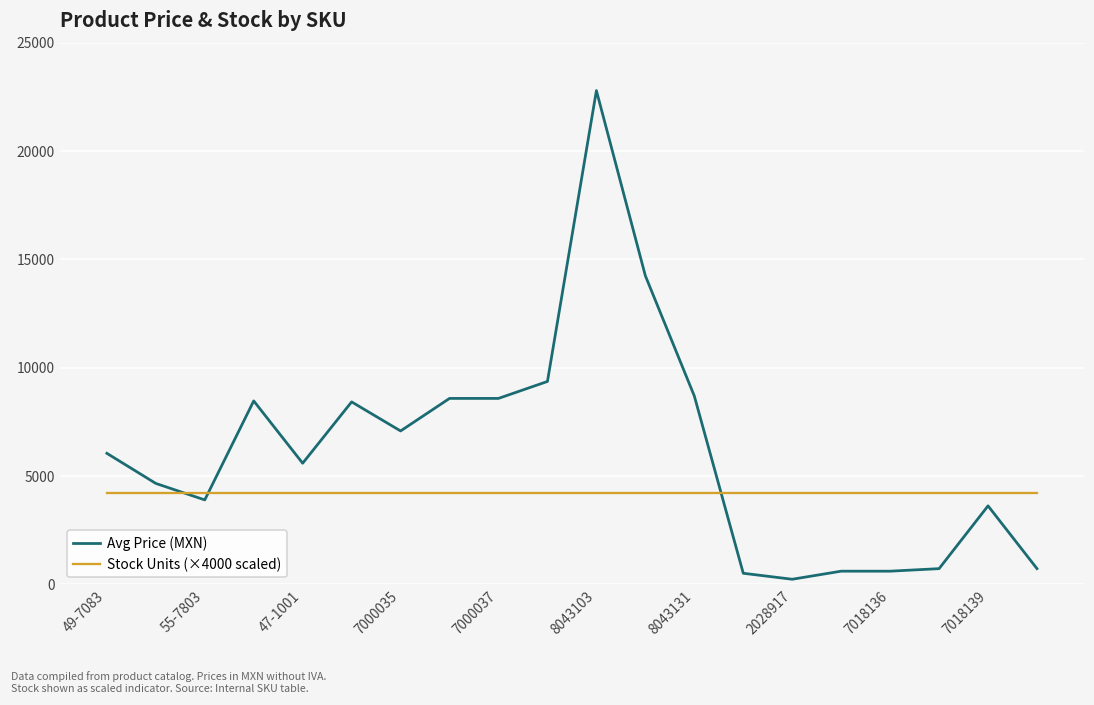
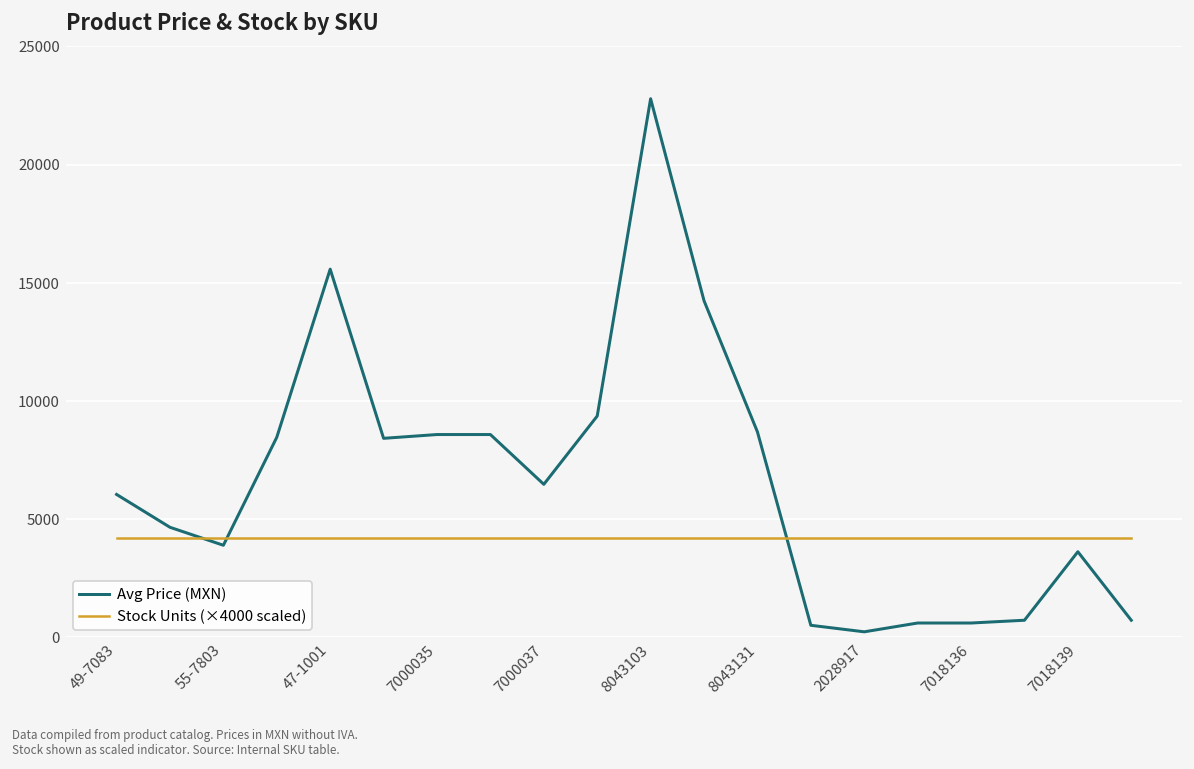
  {
    "Avg Price (MXN)": {
      "49-7083": 6000,
      "55-7803": 3900,
-     "47-1001": 5600,
-     "7000035": 7100,
-     "7000037": 8600,
+     "47-1001": 15600,
+     "7000035": 8600,
+     "7000037": 6500,
      "8043103": 22800,
      "8043131": 8700,
      "2028917": 200,
      "7018136": 600,
      "7018139": 3600
    },
    "Stock Units (×4000 scaled)": {
      "49-7083": 4200,
      "55-7803": 4200,
      "47-1001": 4200,
      "7000035": 4200,
      "7000037": 4200,
      "8043103": 4200,
      "8043131": 4200,
      "2028917": 4200,
      "7018136": 4200,
      "7018139": 4200
    }
  }
